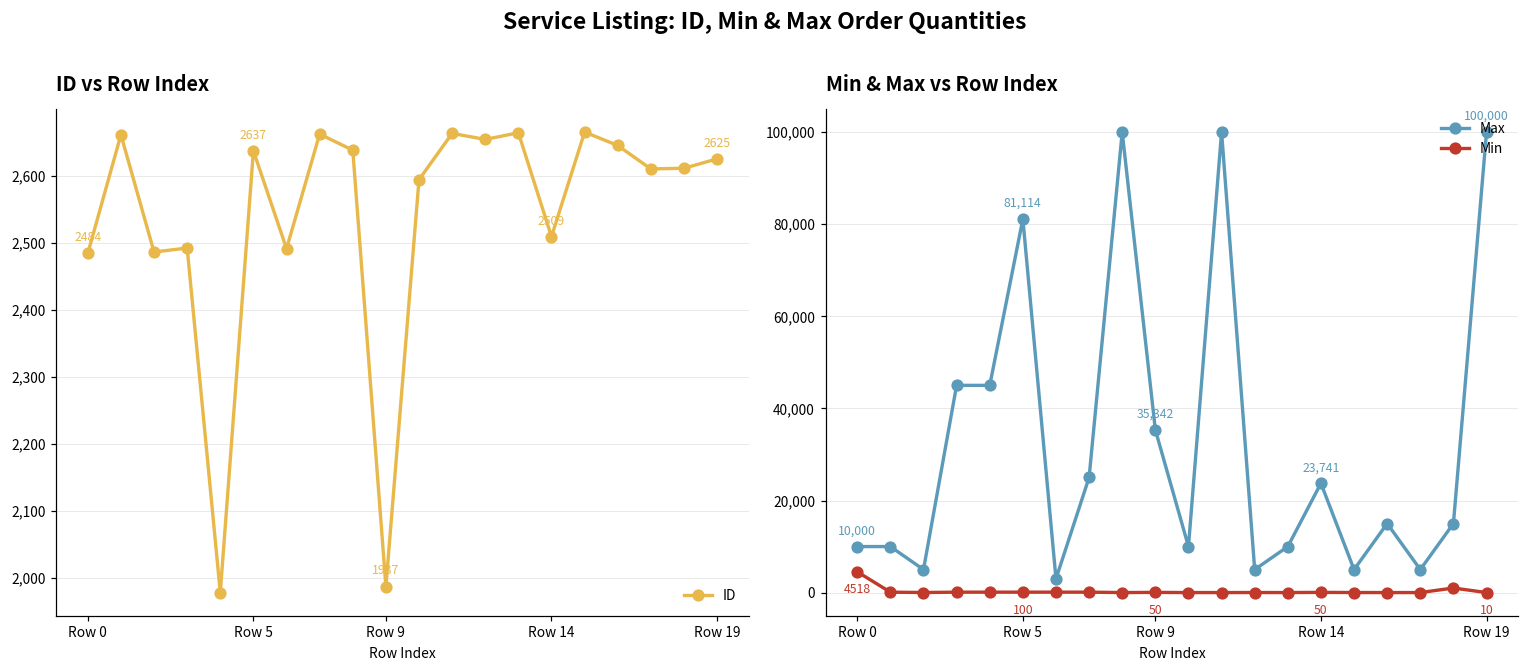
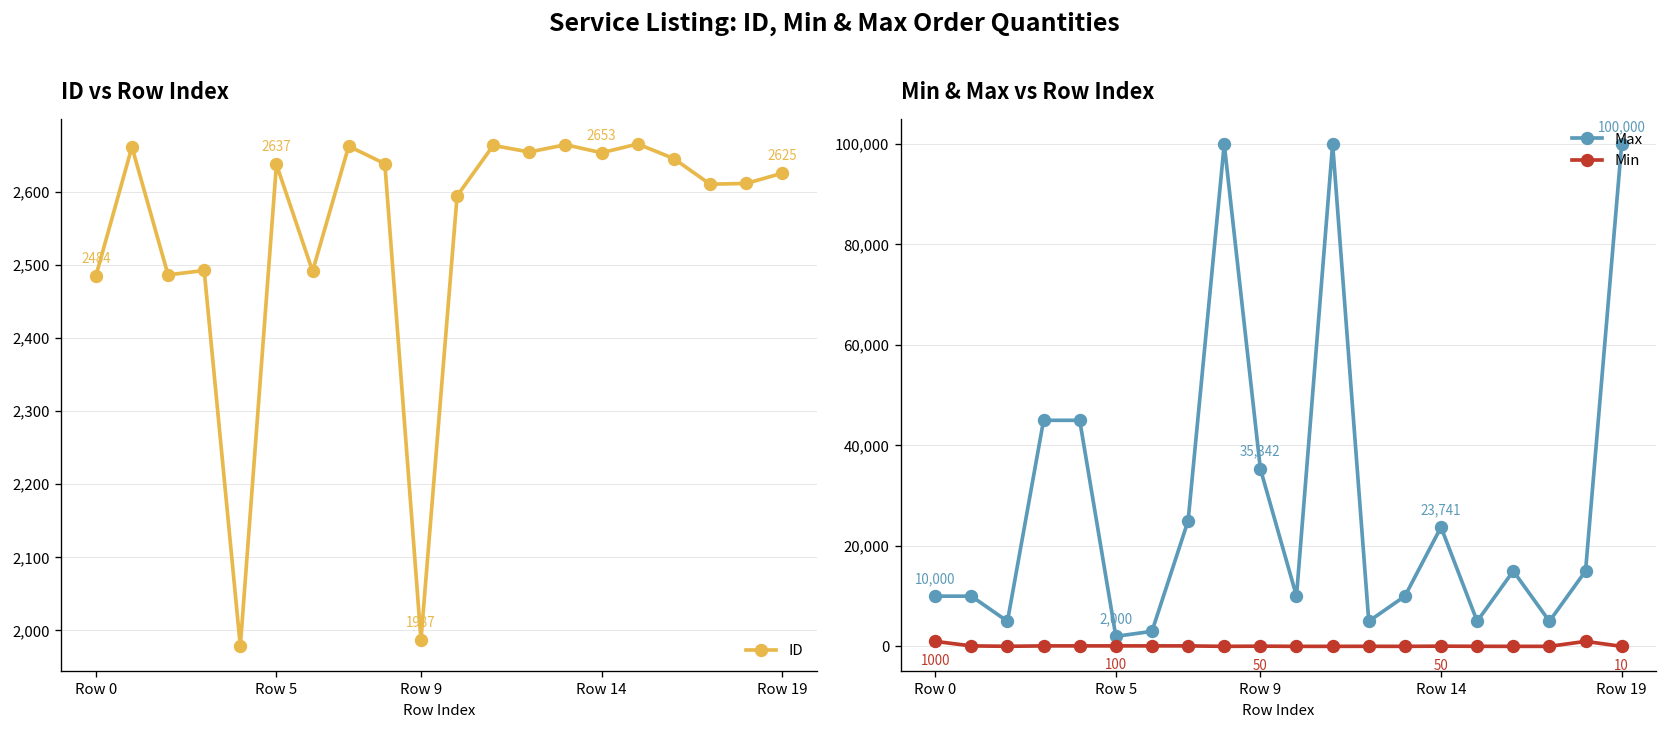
  {
    "ID vs Row Index": {
      "Row 0": "2484",
      "Row 5": "2637",
      "Row 9": "1987",
-     "Row 14": "2509",
+     "Row 14": "2653",
      "Row 19": "2625"
    },
    "Min & Max vs Row Index": {
      "Max": {
        "Row 0": "10,000",
-       "Row 5": "81,114",
+       "Row 5": "2,000",
        "Row 9": "35,342",
        "Row 14": "23,741",
        "Row 19": "100,000"
      },
      "Min": {
-       "Row 0": "4518",
+       "Row 0": "1000",
        "Row 5": "100",
        "Row 9": "50",
        "Row 14": "50",
        "Row 19": "10"
      }
    }
  }
